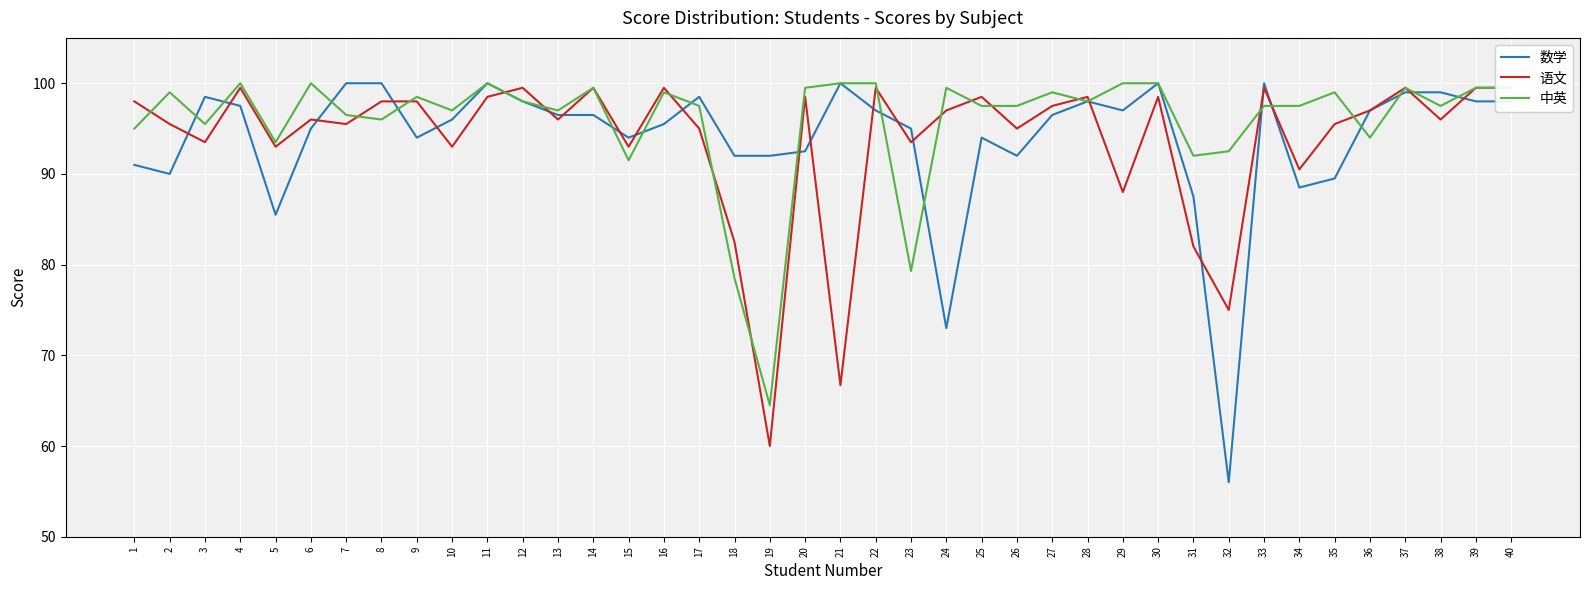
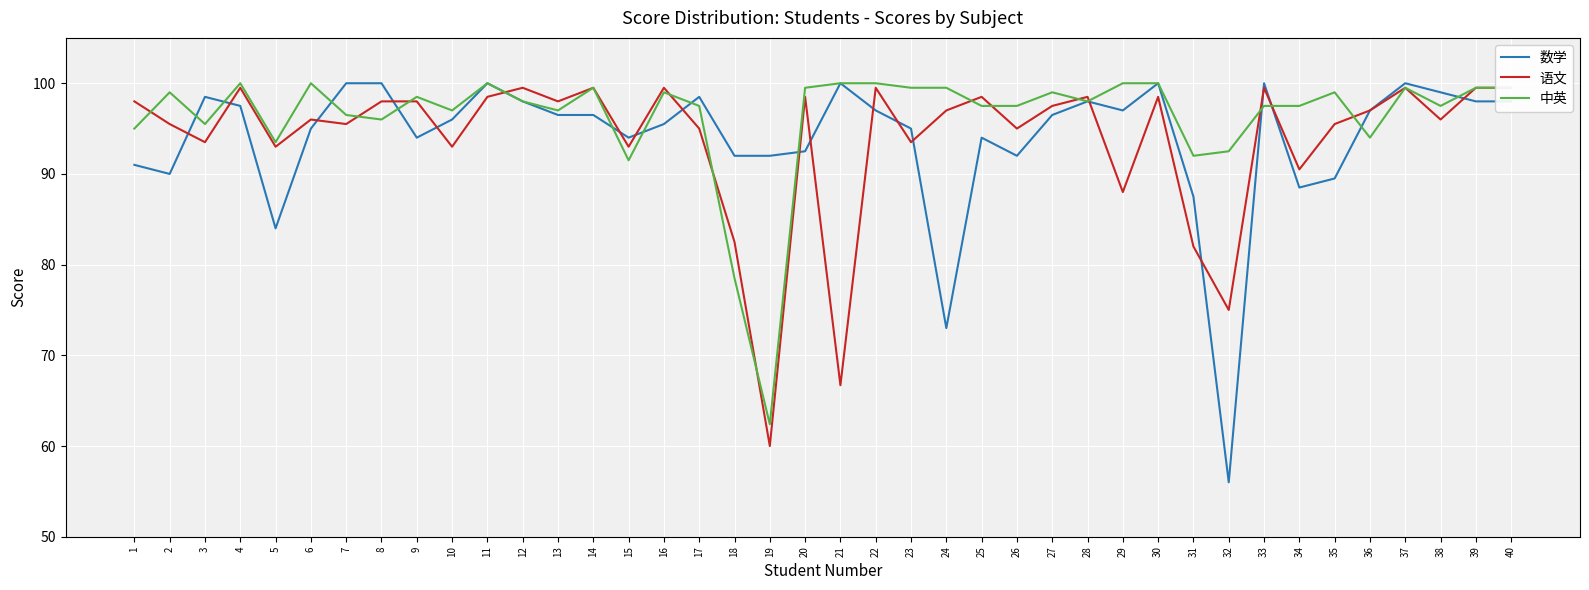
  {
    "数学": {
      "1": 91,
      "2": 90,
      "3": 99,
      "4": 98,
-     "5": 86,
+     "5": 84,
      "6": 95,
      "7": 100,
      "8": 100,
      "9": 94,
      "10": 96,
      "13": 97,
      "14": 97,
      "15": 94,
      "16": 96,
      "17": 99,
      "18": 92,
      "19": 92,
      "20": 93,
      "22": 97,
      "23": 95,
      "24": 73,
      "25": 94,
      "26": 92,
      "27": 97,
      "29": 97,
      "31": 88,
      "32": 56,
      "33": 100,
      "34": 89,
      "35": 90,
-     "37": 99,
+     "37": 100,
      "38": 99,
      "39": 98
    },
    "语文": {
      "1": 98,
      "2": 96,
      "3": 94,
      "4": 100,
      "5": 93,
      "6": 96,
      "7": 96,
      "8": 98,
      "9": 98,
      "10": 93,
      "11": 99,
      "12": 100,
-     "13": 96,
+     "13": 98,
      "15": 93,
      "16": 100,
      "17": 95,
      "18": 83,
      "19": 60,
      "20": 99,
      "21": 67,
      "22": 100,
      "23": 94,
      "24": 97,
      "25": 99,
      "26": 95,
      "27": 98,
      "28": 99,
      "29": 88,
      "30": 99,
      "31": 82,
      "32": 75,
      "33": 100,
      "34": 91,
      "35": 96,
      "38": 96
    },
    "中英": {
      "1": 95,
      "2": 99,
      "3": 96,
      "4": 100,
      "5": 94,
      "6": 100,
      "7": 97,
      "8": 96,
      "9": 99,
      "10": 97,
      "13": 97,
      "15": 92,
      "16": 99,
      "17": 98,
      "18": 79,
-     "19": 65,
+     "19": 62,
      "20": 100,
      "22": 100,
-     "23": 79,
+     "23": 100,
      "24": 100,
      "25": 98,
      "26": 98,
      "27": 99,
      "29": 100,
      "31": 92,
      "32": 93,
      "33": 98,
      "34": 98,
      "35": 99,
      "36": 94,
      "38": 98
    }
  }
